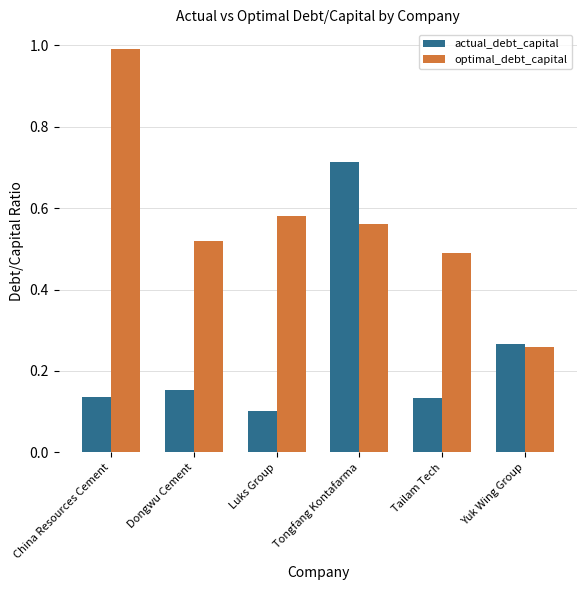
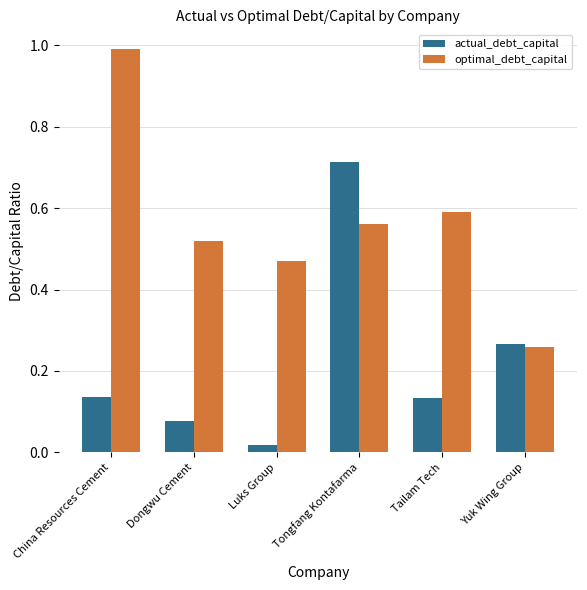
  {
    "actual_debt_capital": {
      "China Resources Cement": 0.14,
-     "Dongwu Cement": 0.15,
-     "Luks Group": 0.10,
+     "Dongwu Cement": 0.08,
+     "Luks Group": 0.02,
      "Tongfang Kontafarma": 0.71,
      "Tailam Tech": 0.13,
      "Yuk Wing Group": 0.27
    },
    "optimal_debt_capital": {
      "China Resources Cement": 0.99,
      "Dongwu Cement": 0.52,
-     "Luks Group": 0.58,
+     "Luks Group": 0.47,
      "Tongfang Kontafarma": 0.56,
-     "Tailam Tech": 0.49,
+     "Tailam Tech": 0.59,
      "Yuk Wing Group": 0.26
    }
  }
